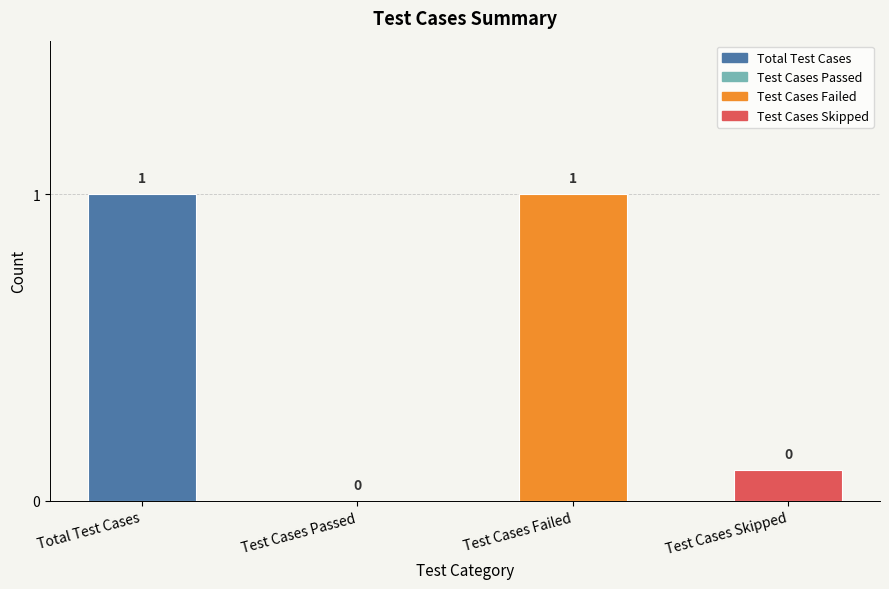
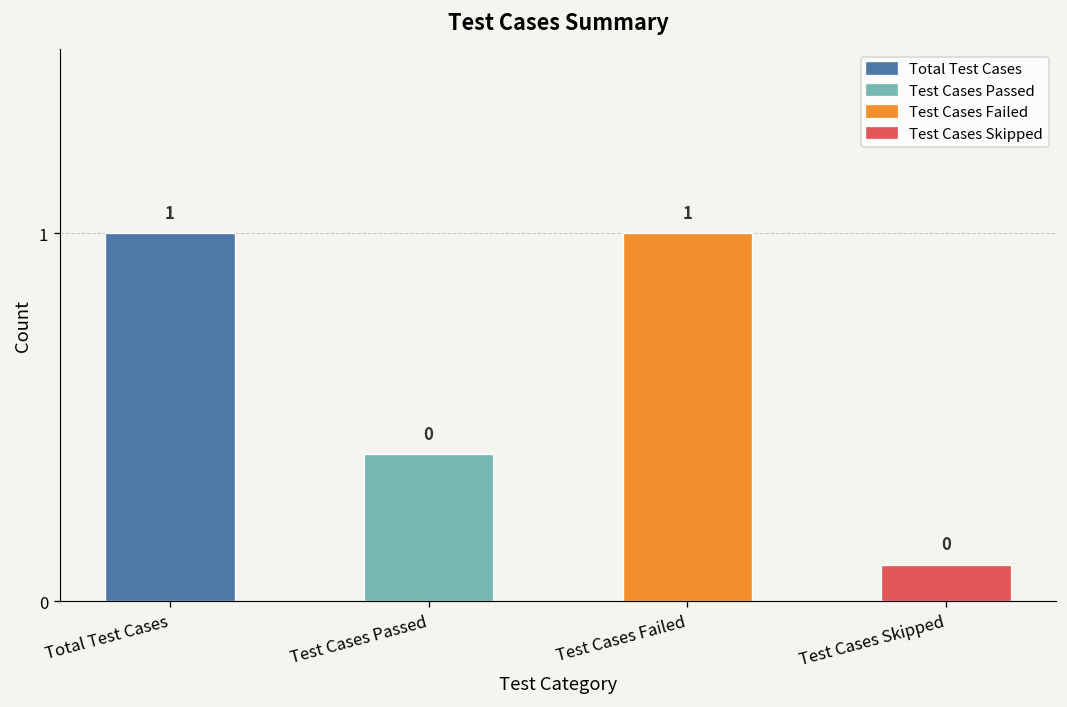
  {
-   "Test Cases Passed": 0.0
+   "Test Cases Passed": 0.4
  }
